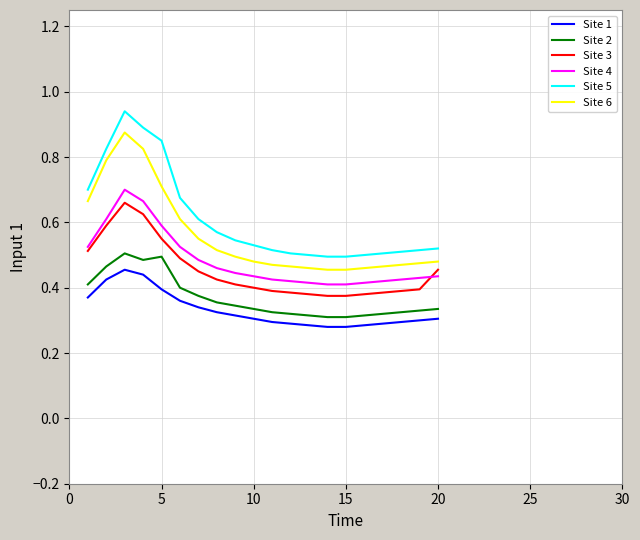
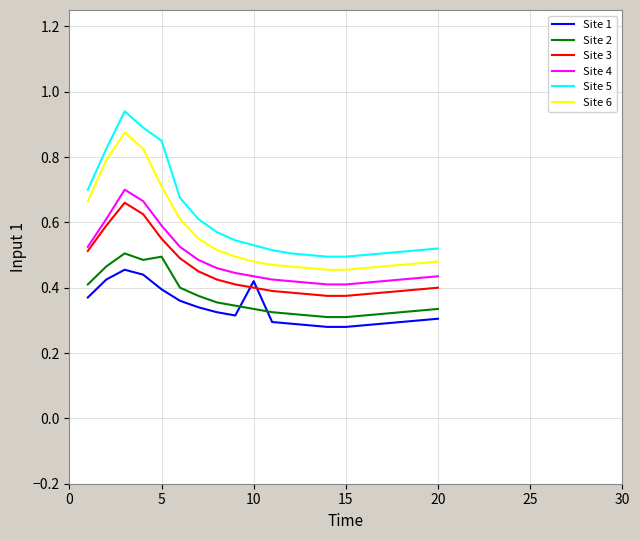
  {
    "Site 1": {
      "5": 0.40,
-     "10": 0.31,
+     "10": 0.42,
      "15": 0.28,
      "20": 0.31
    },
    "Site 2": {
      "5": 0.50,
      "10": 0.34,
      "15": 0.31,
      "20": 0.34
    },
    "Site 3": {
      "5": 0.55,
      "10": 0.40,
      "15": 0.38,
-     "20": 0.45
+     "20": 0.40
    },
    "Site 4": {
      "5": 0.59,
      "10": 0.43,
      "15": 0.41,
      "20": 0.43
    },
    "Site 5": {
      "5": 0.85,
      "10": 0.53,
      "15": 0.50,
      "20": 0.52
    },
    "Site 6": {
      "5": 0.71,
      "10": 0.48,
      "15": 0.45,
      "20": 0.48
    }
  }
